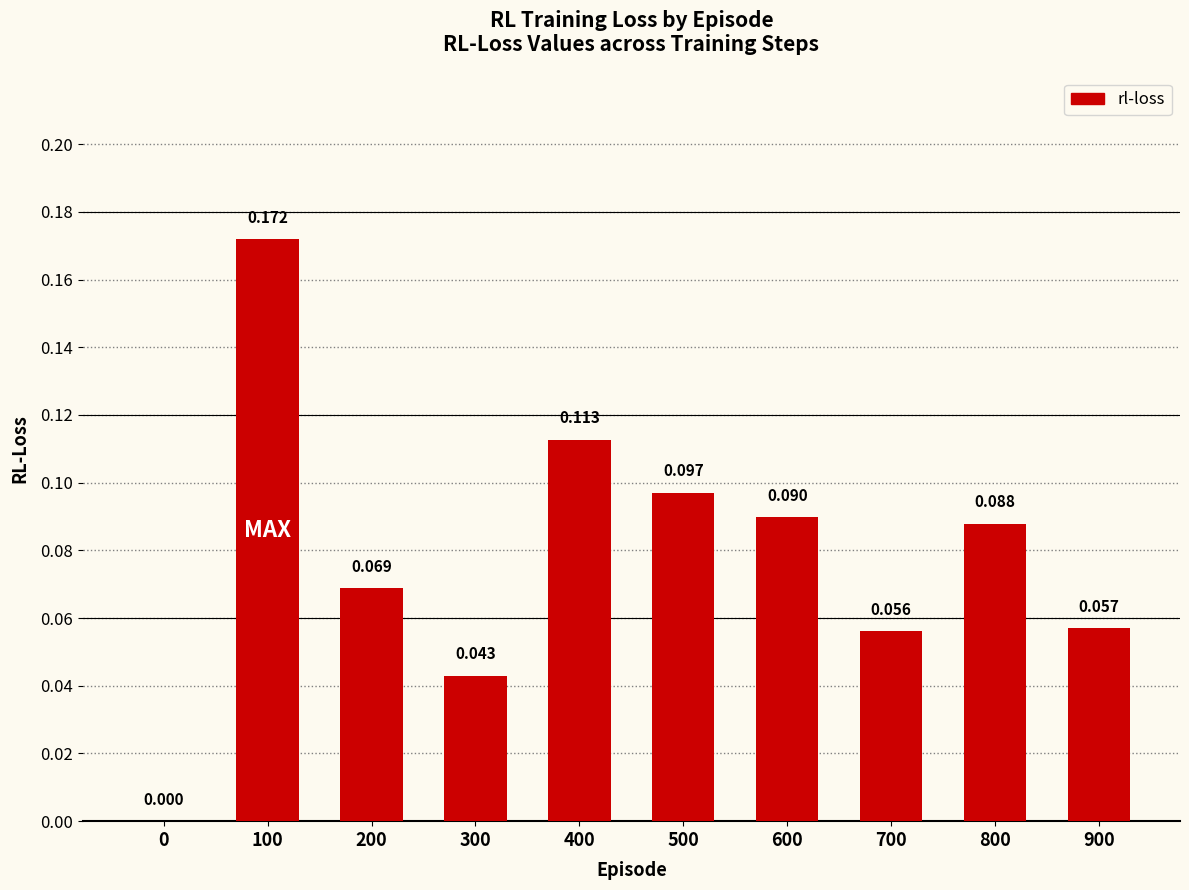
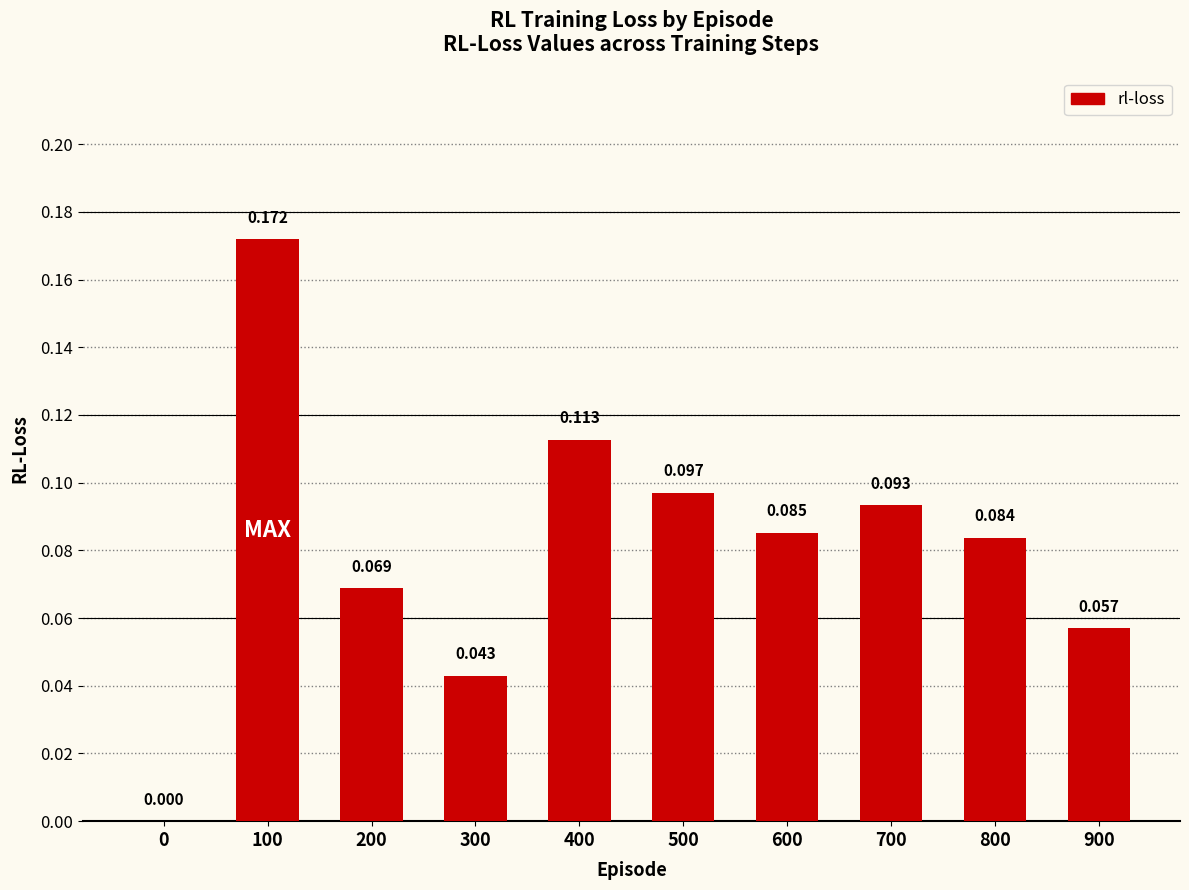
  {
    "0": 0.000,
    "100": 0.172,
    "200": 0.069,
    "300": 0.043,
    "400": 0.113,
    "500": 0.097,
-   "600": 0.090,
-   "700": 0.056,
-   "800": 0.088,
+   "600": 0.085,
+   "700": 0.093,
+   "800": 0.084,
    "900": 0.057
  }
